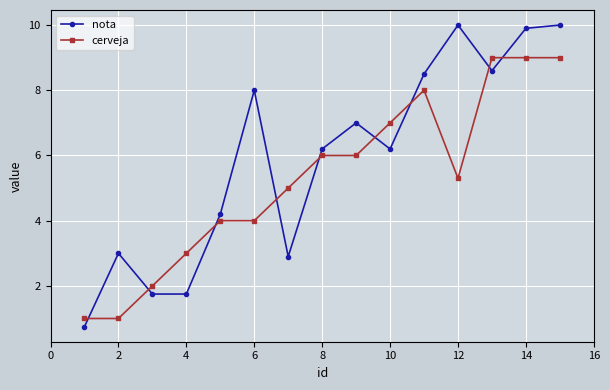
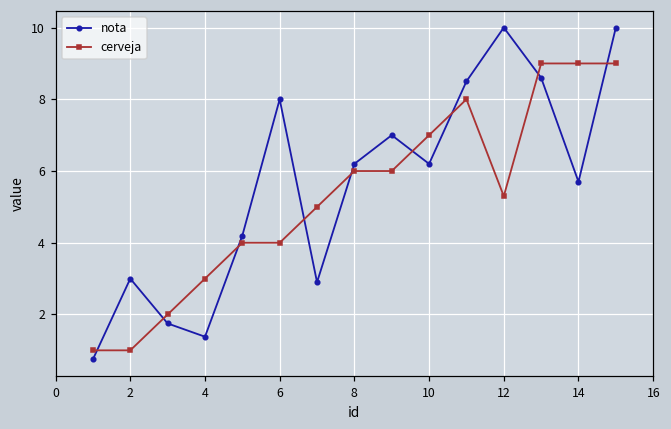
  {
    "nota": {
      "2": 3.0,
-     "4": 1.8,
+     "4": 1.4,
      "6": 8.0,
      "8": 6.2,
      "10": 6.2,
      "12": 10.0,
-     "14": 9.9
+     "14": 5.7
    },
    "cerveja": {
      "2": 1.0,
      "4": 3.0,
      "6": 4.0,
      "8": 6.0,
      "10": 7.0,
      "12": 5.3,
      "14": 9.0
    }
  }
